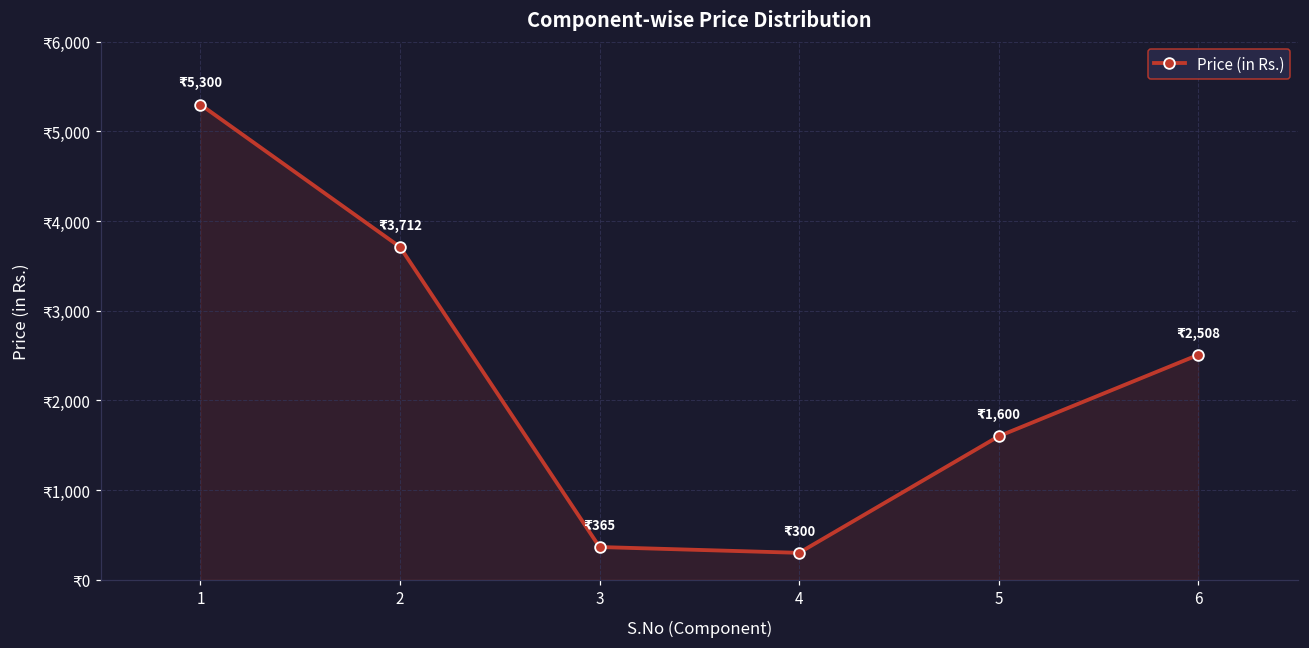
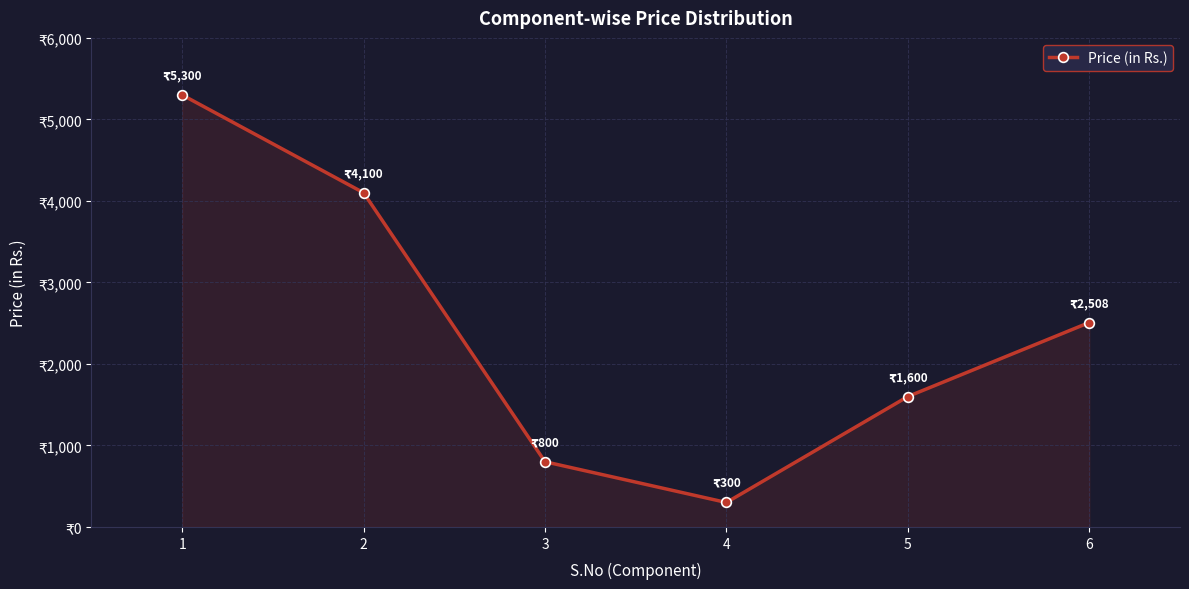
  {
    "1": "5,300",
-   "2": "3,712",
-   "3": "365",
+   "2": "4,100",
+   "3": "800",
    "4": "300",
    "5": "1,600",
    "6": "2,508"
  }
